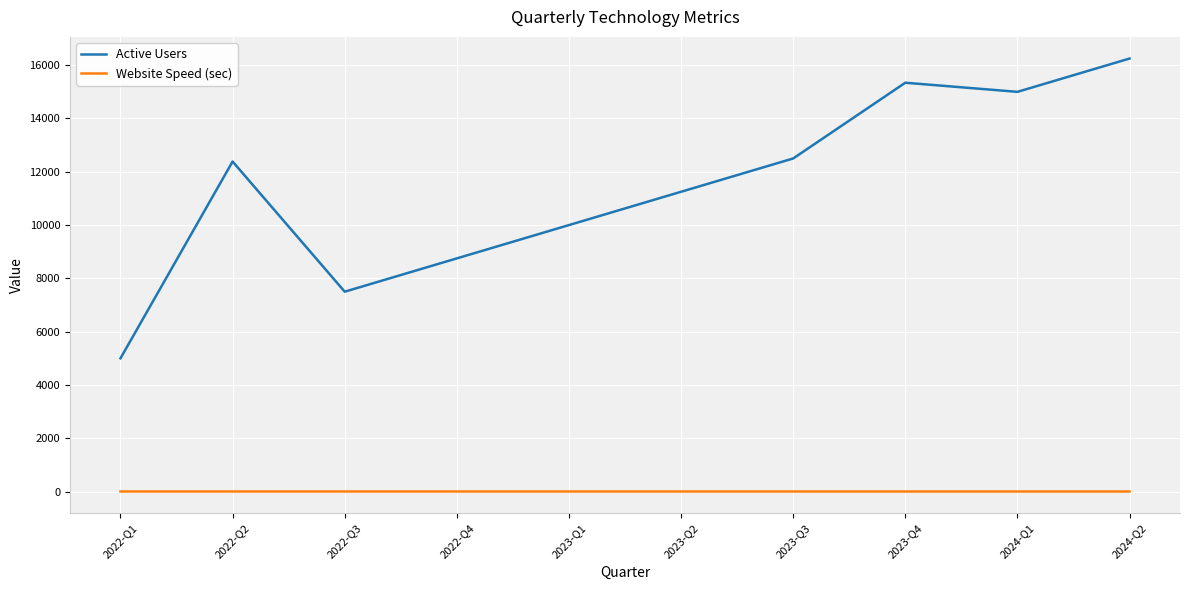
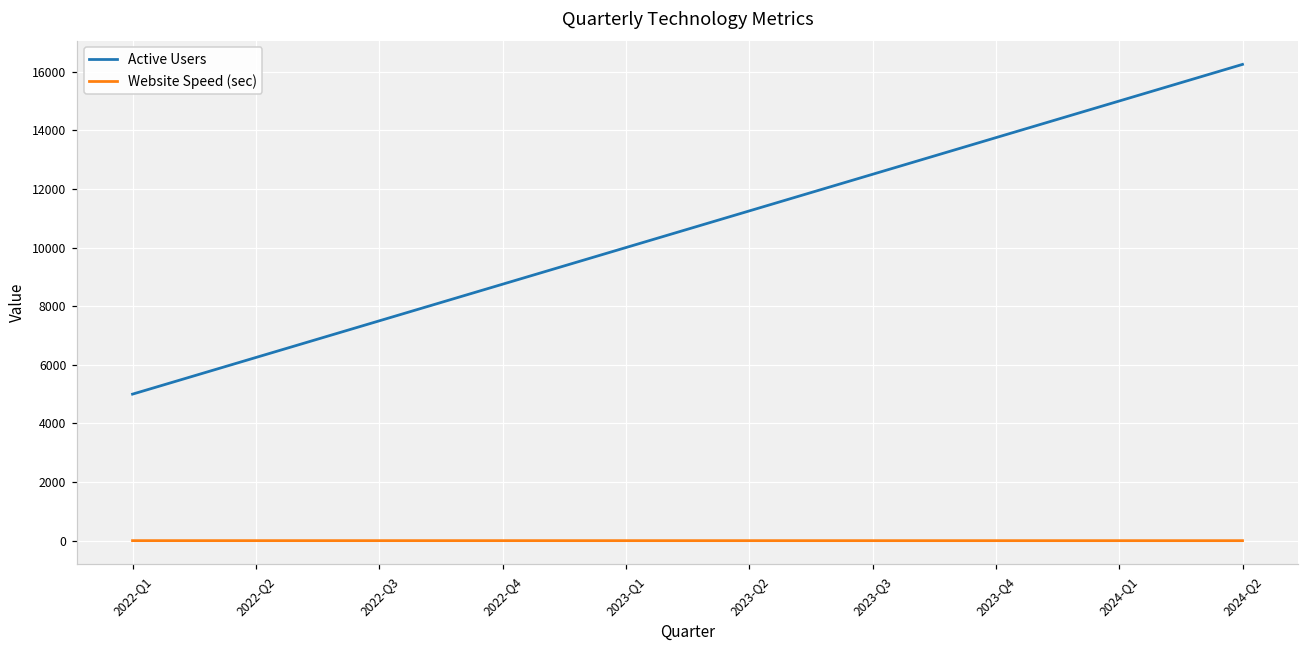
  {
    "Active Users": {
      "2022-Q1": 5000,
-     "2022-Q2": 12400,
+     "2022-Q2": 6300,
      "2022-Q3": 7500,
      "2022-Q4": 8800,
      "2023-Q1": 10000,
      "2023-Q2": 11300,
      "2023-Q3": 12500,
-     "2023-Q4": 15300,
+     "2023-Q4": 13800,
      "2024-Q1": 15000,
      "2024-Q2": 16300
    },
    "Website Speed (sec)": {
      "2022-Q1": 0,
      "2022-Q2": 0,
      "2022-Q3": 0,
      "2022-Q4": 0,
      "2023-Q1": 0,
      "2023-Q2": 0,
      "2023-Q3": 0,
      "2023-Q4": 0,
      "2024-Q1": 0,
      "2024-Q2": 0
    }
  }
